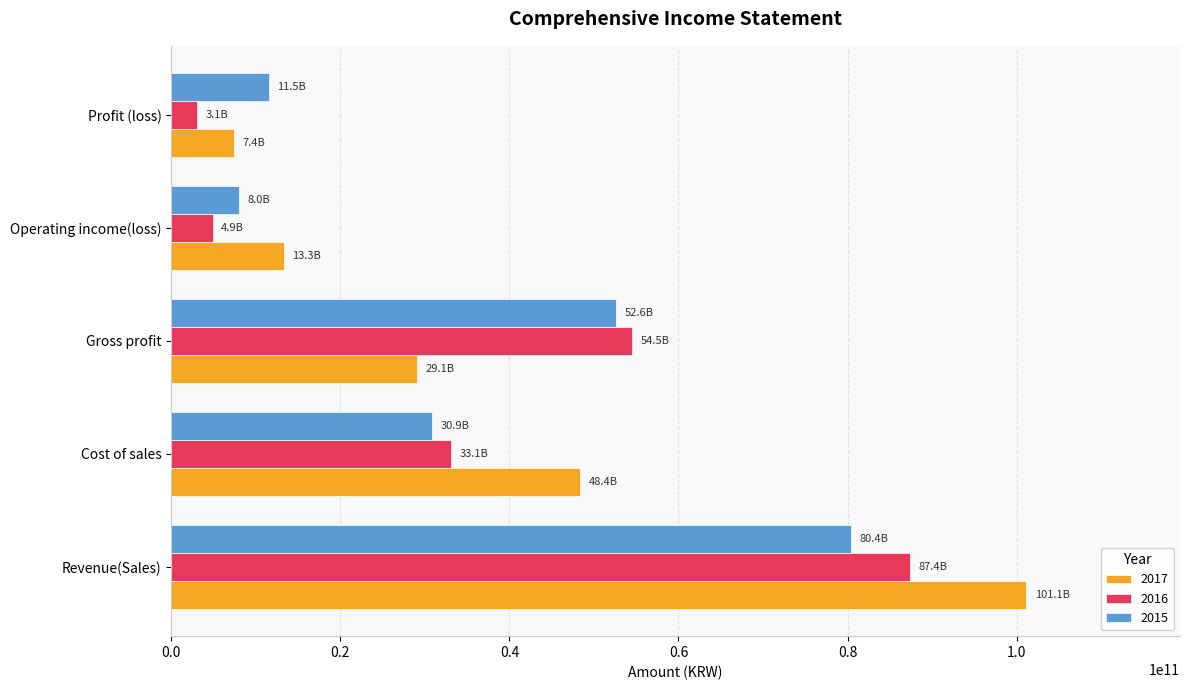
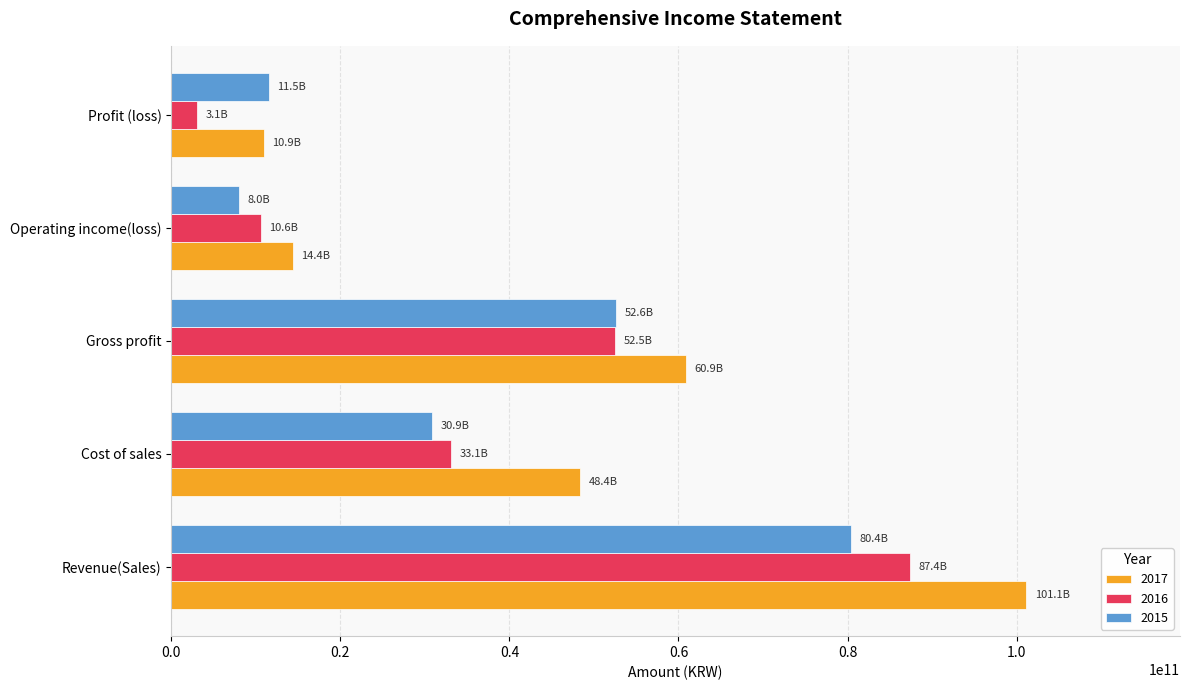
  {
    "2017": {
-     "Profit (loss)": "7.4B",
-     "Operating income(loss)": "13.3B",
-     "Gross profit": "29.1B",
+     "Profit (loss)": "10.9B",
+     "Operating income(loss)": "14.4B",
+     "Gross profit": "60.9B",
      "Cost of sales": "48.4B",
      "Revenue(Sales)": "101.1B"
    },
    "2016": {
      "Profit (loss)": "3.1B",
-     "Operating income(loss)": "4.9B",
-     "Gross profit": "54.5B",
+     "Operating income(loss)": "10.6B",
+     "Gross profit": "52.5B",
      "Cost of sales": "33.1B",
      "Revenue(Sales)": "87.4B"
    },
    "2015": {
      "Profit (loss)": "11.5B",
      "Operating income(loss)": "8.0B",
      "Gross profit": "52.6B",
      "Cost of sales": "30.9B",
      "Revenue(Sales)": "80.4B"
    }
  }
